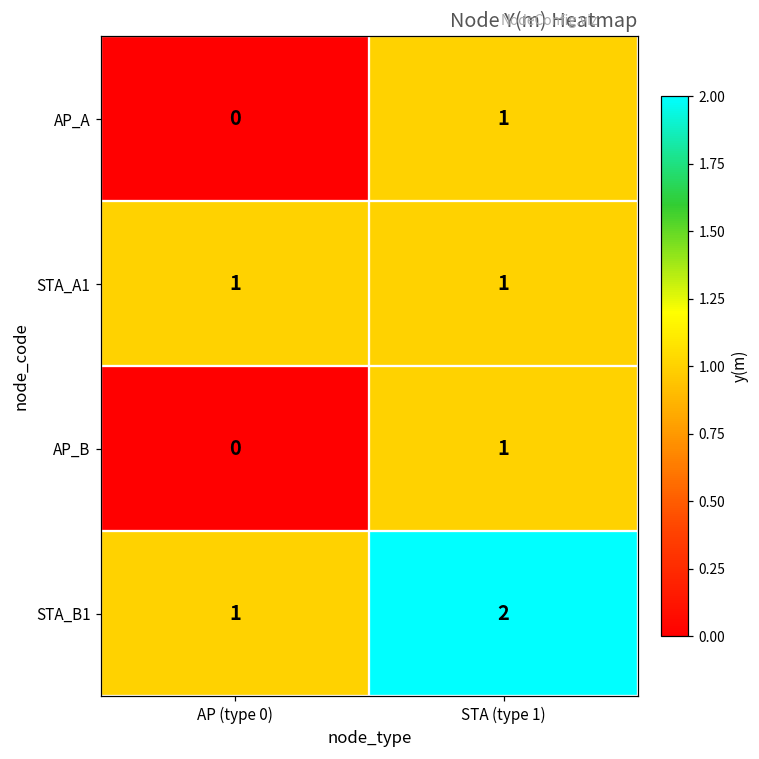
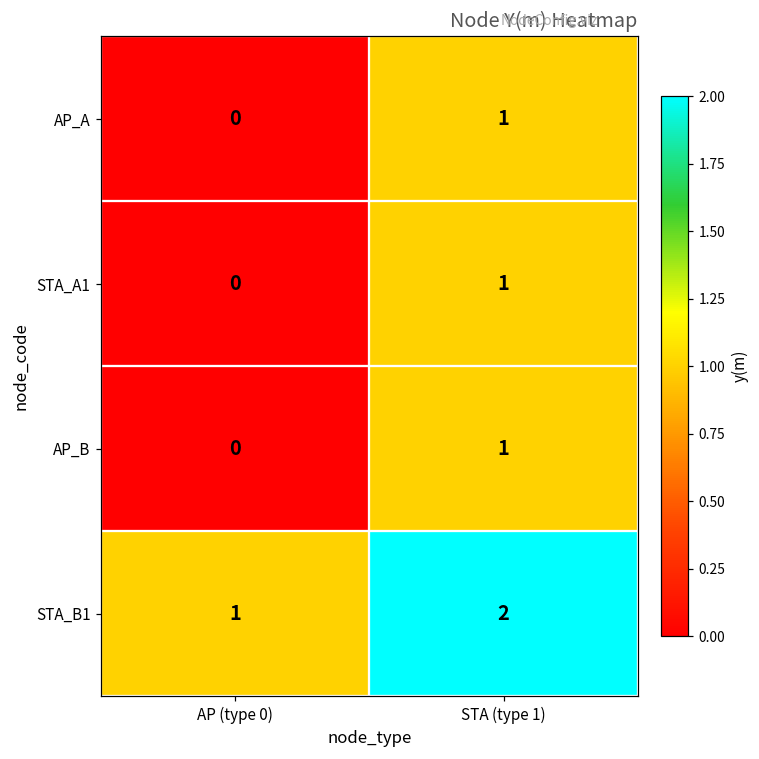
  {
    "AP_A": {
      "AP (type 0)": 0,
      "STA (type 1)": 1
    },
    "STA_A1": {
-     "AP (type 0)": 1,
+     "AP (type 0)": 0,
      "STA (type 1)": 1
    },
    "AP_B": {
      "AP (type 0)": 0,
      "STA (type 1)": 1
    },
    "STA_B1": {
      "AP (type 0)": 1,
      "STA (type 1)": 2
    }
  }
